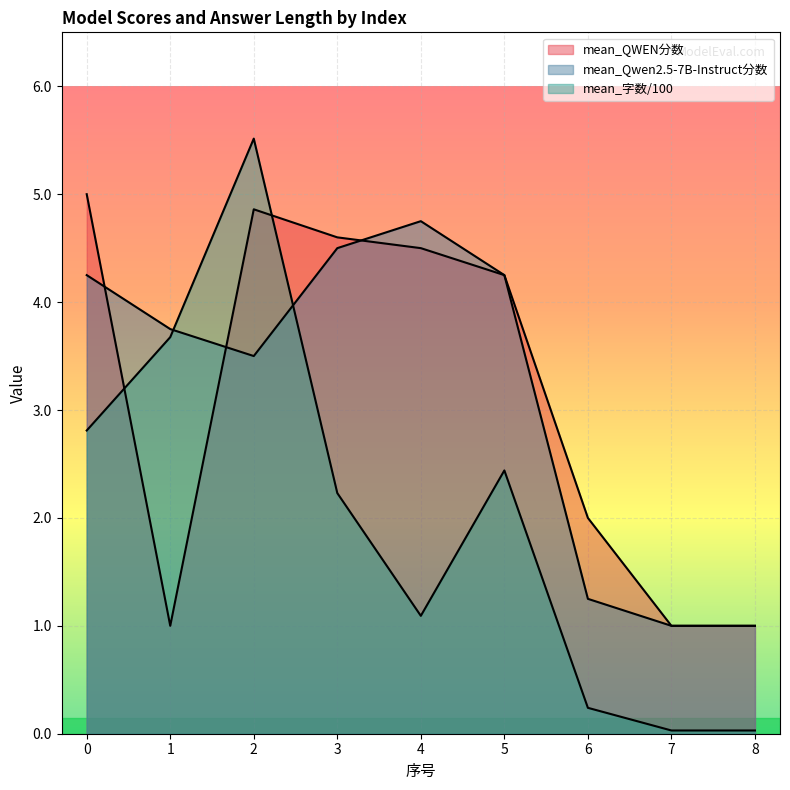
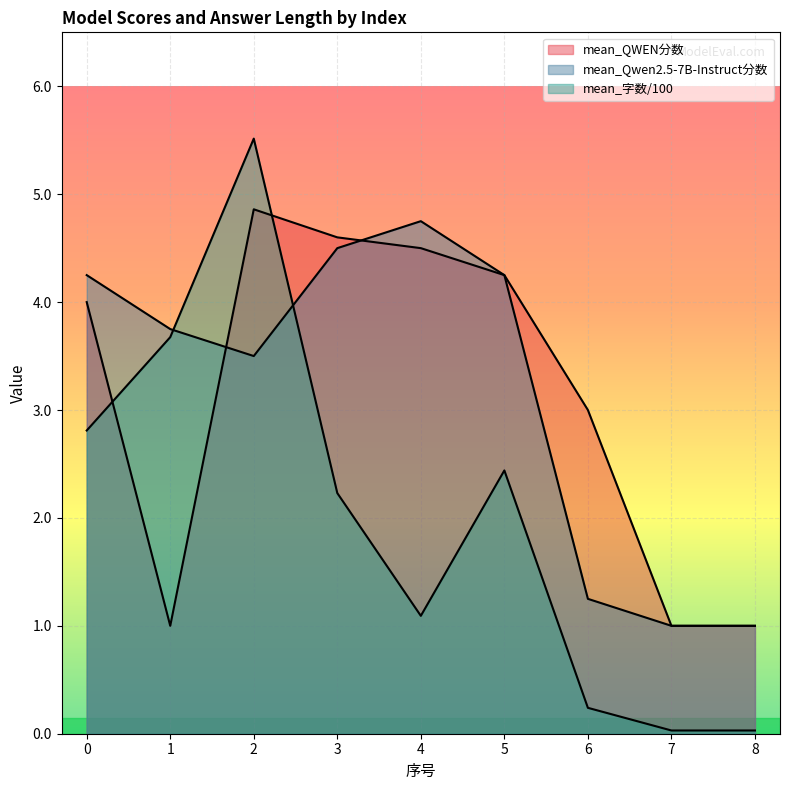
  {
    "mean_QWEN分数": {
-     "0": 5,
+     "0": 4,
      "1": 1,
      "2": 4.86,
      "3": 4.60,
      "4": 4.50,
-     "6": 2
+     "6": 3
    }
  }
